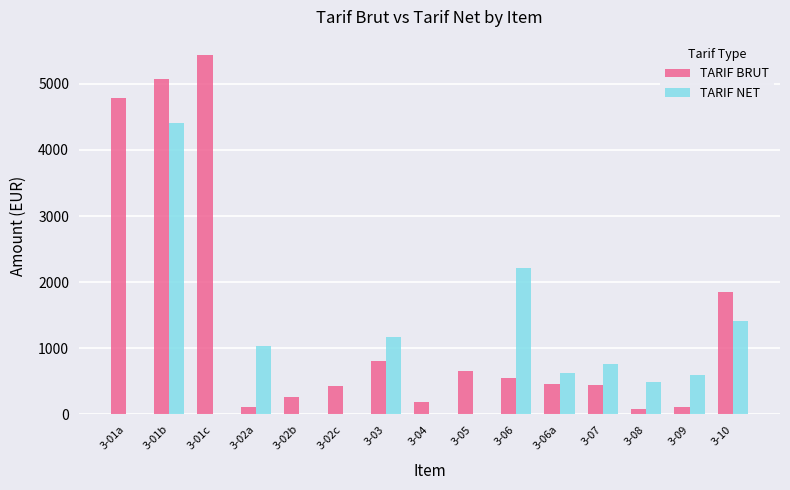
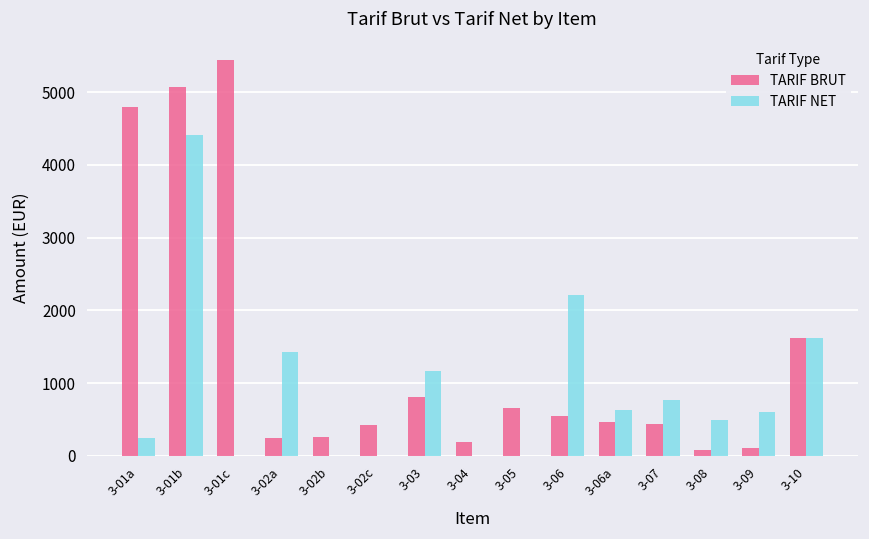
  {
    "TARIF BRUT": {
      "3-01a": 4800,
      "3-01b": 5100,
      "3-01c": 5400,
-     "3-02a": 100,
+     "3-02a": 300,
      "3-02b": 300,
      "3-02c": 400,
      "3-03": 800,
      "3-04": 200,
      "3-05": 700,
      "3-06": 600,
      "3-06a": 500,
      "3-07": 400,
      "3-08": 100,
      "3-09": 100,
-     "3-10": 1900
+     "3-10": 1600
    },
    "TARIF NET": {
-     "3-01a": 0,
+     "3-01a": 200,
      "3-01b": 4400,
      "3-01c": 0,
-     "3-02a": 1000,
+     "3-02a": 1400,
      "3-02b": 0,
      "3-02c": 0,
      "3-03": 1200,
      "3-04": 0,
      "3-05": 0,
      "3-06": 2200,
      "3-06a": 600,
      "3-07": 800,
      "3-08": 500,
      "3-09": 600,
-     "3-10": 1400
+     "3-10": 1600
    }
  }
